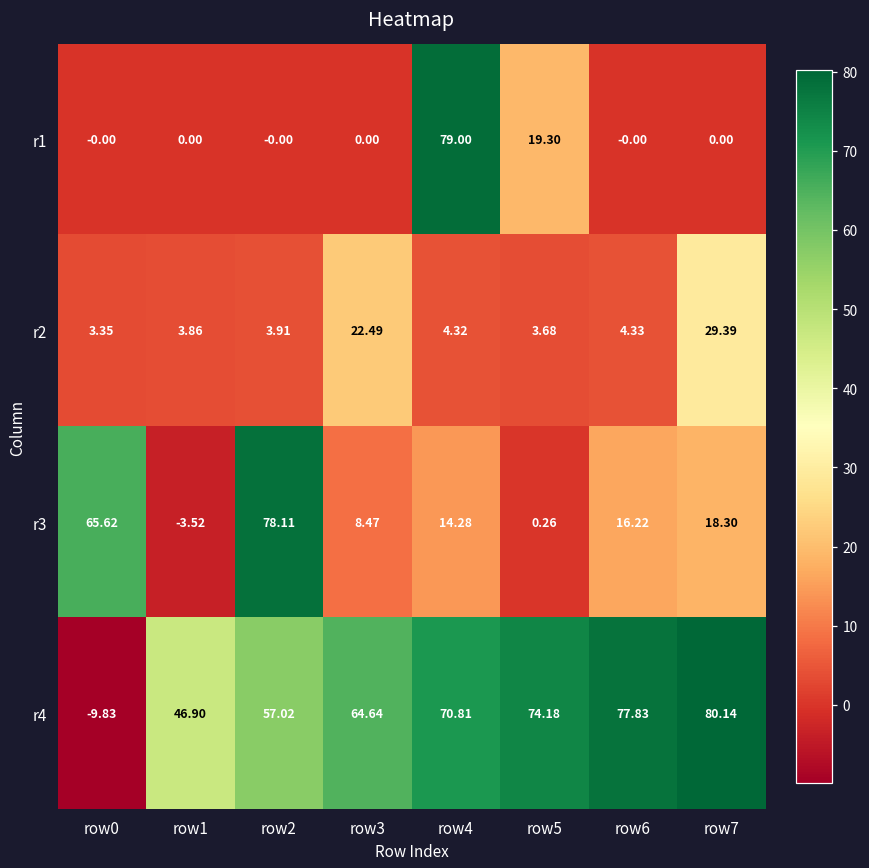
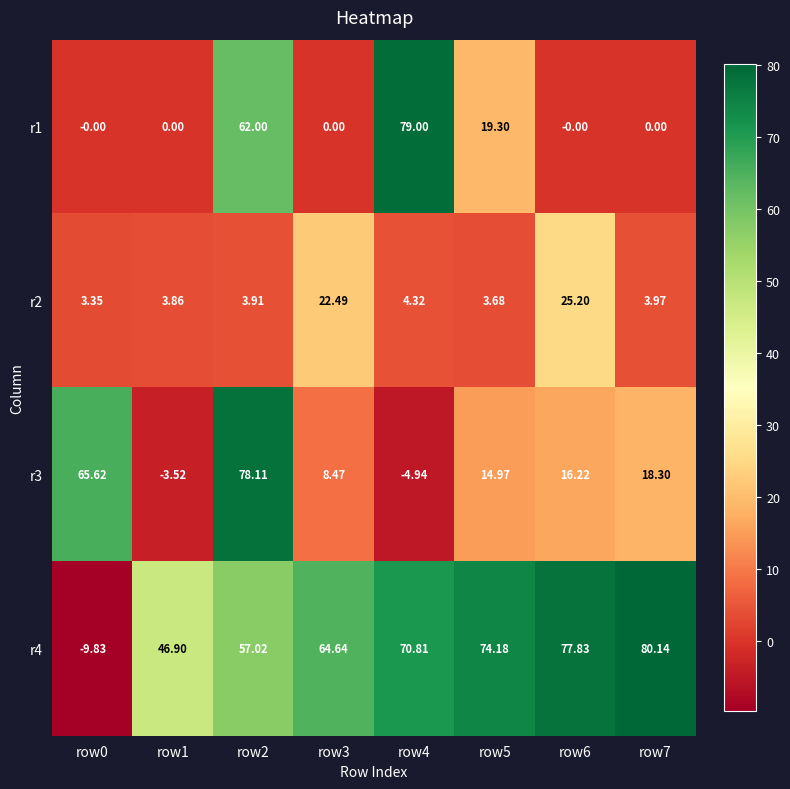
  {
    "r1": {
      "row0": -0.00,
      "row1": 0.00,
-     "row2": -0.00,
+     "row2": 62.00,
      "row3": 0.00,
      "row4": 79.00,
      "row5": 19.30,
      "row6": -0.00,
      "row7": 0.00
    },
    "r2": {
      "row0": 3.35,
      "row1": 3.86,
      "row2": 3.91,
      "row3": 22.49,
      "row4": 4.32,
      "row5": 3.68,
-     "row6": 4.33,
-     "row7": 29.39
+     "row6": 25.20,
+     "row7": 3.97
    },
    "r3": {
      "row0": 65.62,
      "row1": -3.52,
      "row2": 78.11,
      "row3": 8.47,
-     "row4": 14.28,
-     "row5": 0.26,
+     "row4": -4.94,
+     "row5": 14.97,
      "row6": 16.22,
      "row7": 18.30
    },
    "r4": {
      "row0": -9.83,
      "row1": 46.90,
      "row2": 57.02,
      "row3": 64.64,
      "row4": 70.81,
      "row5": 74.18,
      "row6": 77.83,
      "row7": 80.14
    }
  }
